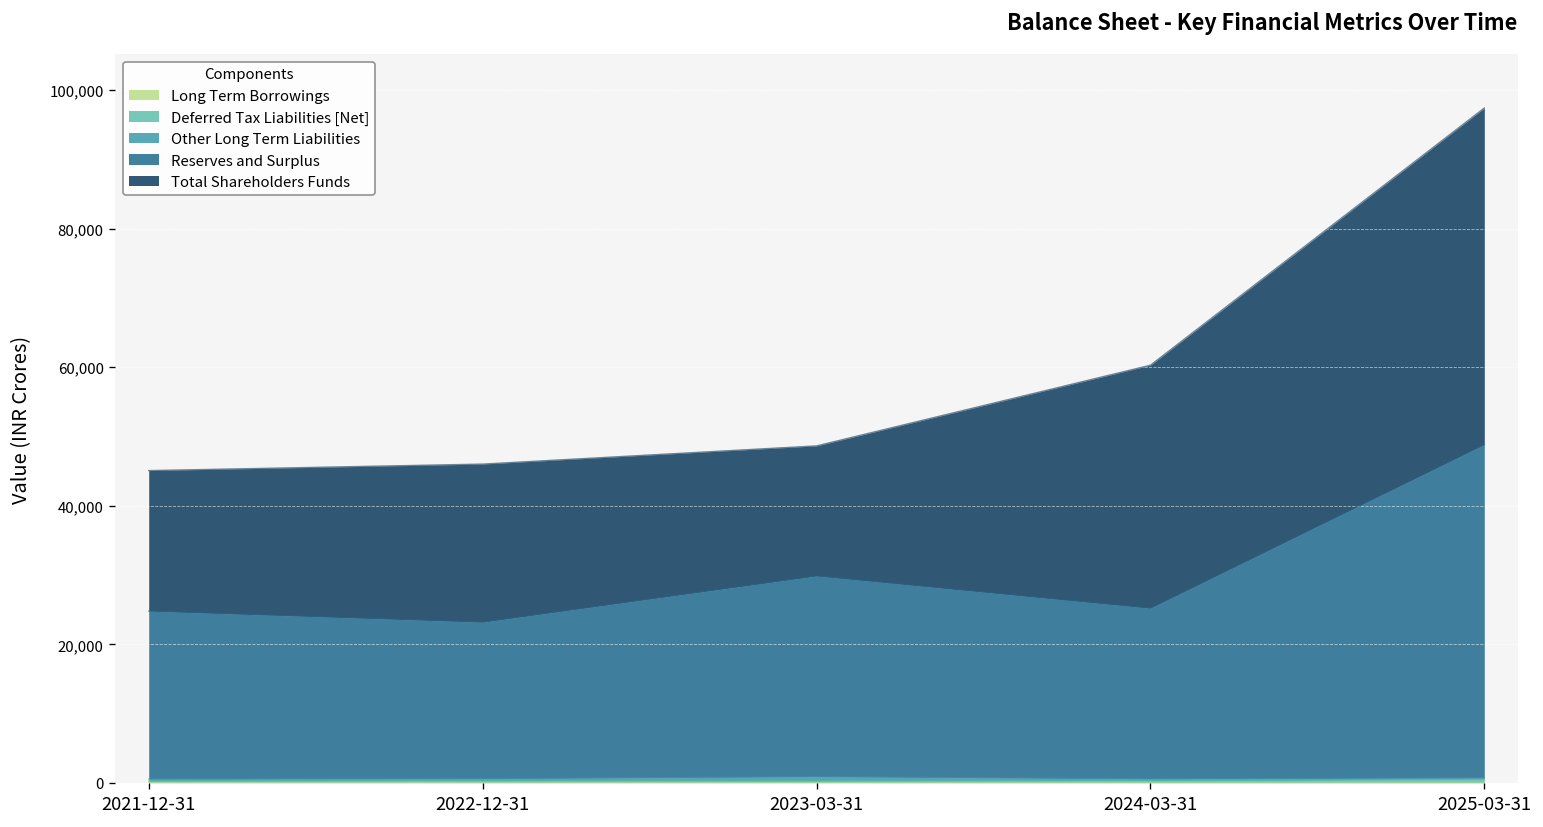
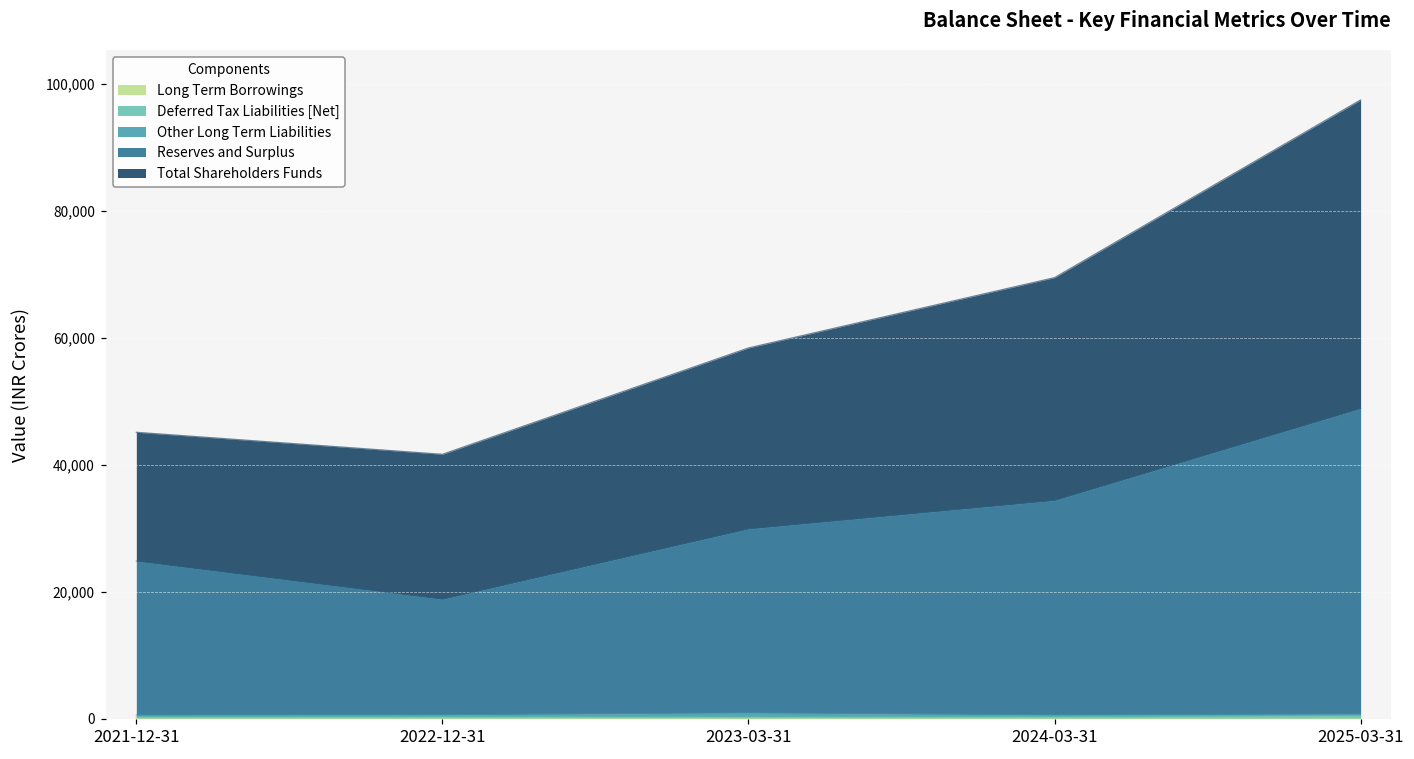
  {
    "Long Term Borrowings": {
      "2025-03-31": "0"
    },
    "Reserves and Surplus": {
      "2021-12-31": "24,000",
-     "2022-12-31": "23,000",
+     "2022-12-31": "18,000",
      "2023-03-31": "29,000",
-     "2024-03-31": "25,000",
+     "2024-03-31": "34,000",
      "2025-03-31": "48,000"
    },
    "Total Shareholders Funds": {
      "2021-12-31": "20,000",
      "2022-12-31": "23,000",
-     "2023-03-31": "19,000",
+     "2023-03-31": "29,000",
      "2024-03-31": "35,000",
      "2025-03-31": "49,000"
    }
  }
